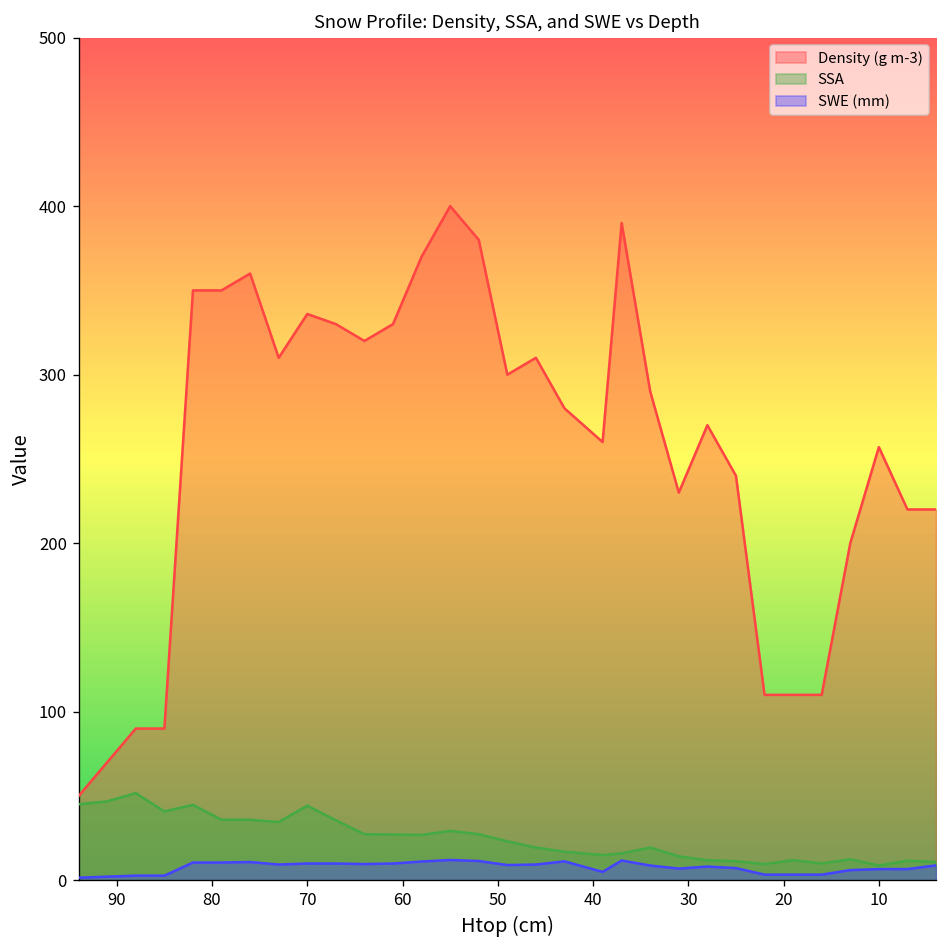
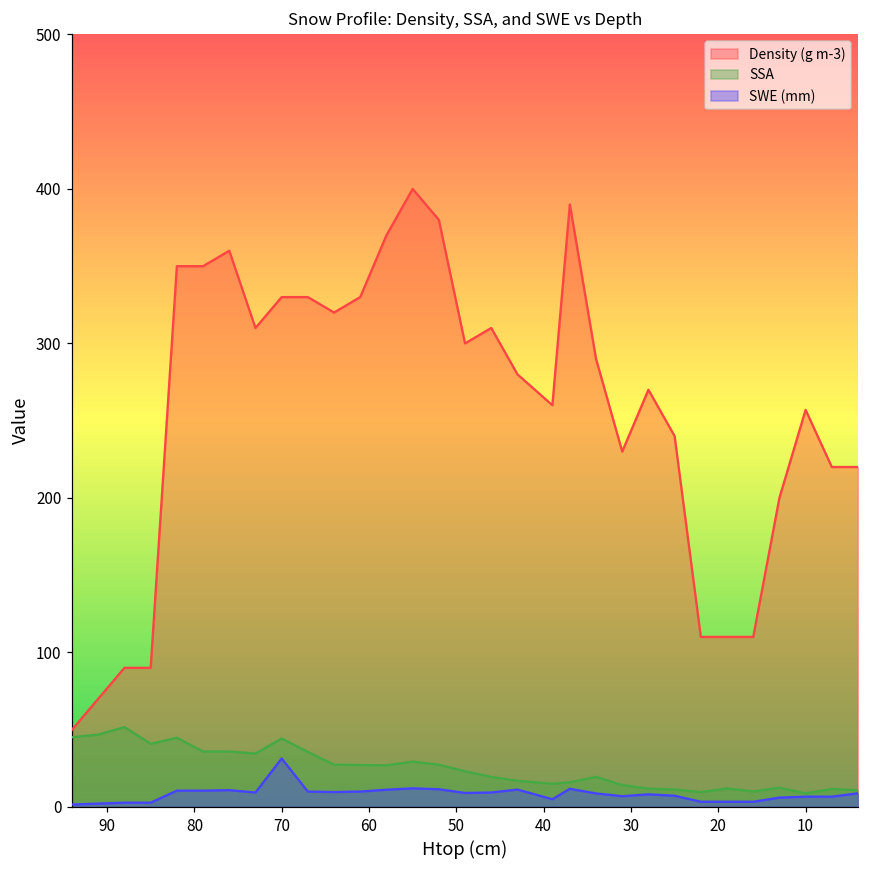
  {
    "Density (g m-3)": {
-     "70": 336,
+     "70": 330,
      "10": 257
    },
    "SSA": {
      "70": 44,
      "10": 9
    },
    "SWE (mm)": {
-     "70": 10,
+     "70": 31,
      "10": 7
    }
  }
